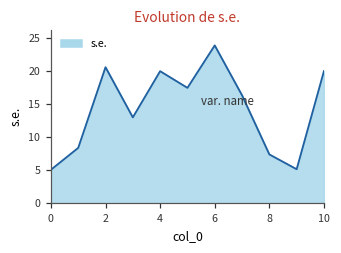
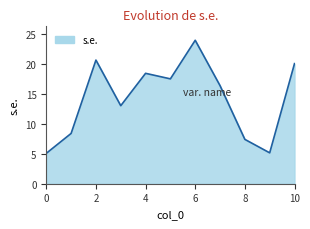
  {
    "0": 5,
    "2": 21,
-   "4": 20,
+   "4": 18,
    "6": 24,
    "8": 7,
    "10": 20
  }
